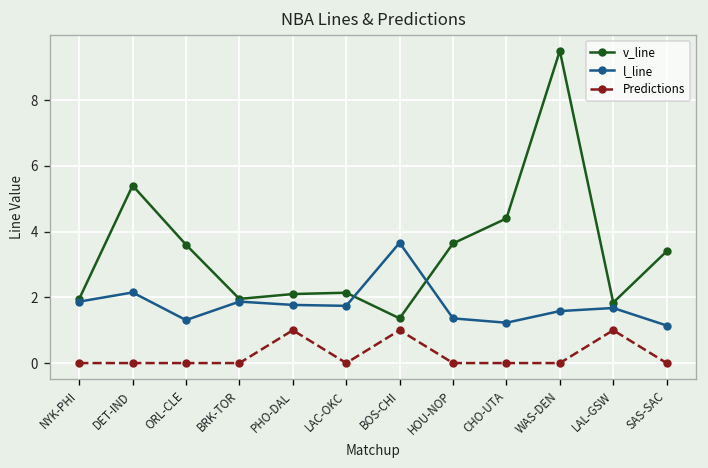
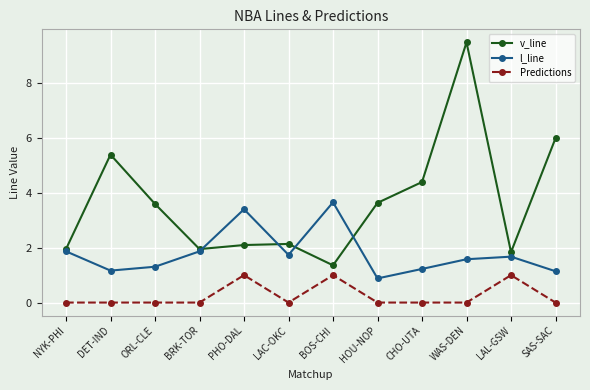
  {
    "v_line": {
      "DET-IND": 5.4,
      "ORL-CLE": 3.6,
      "PHO-DAL": 2.1,
      "LAC-OKC": 2.1,
      "BOS-CHI": 1.4,
      "HOU-NOP": 3.6,
      "CHO-UTA": 4.4,
      "WAS-DEN": 9.5,
      "LAL-GSW": 1.8,
-     "SAS-SAC": 3.4
+     "SAS-SAC": 6.0
    },
    "l_line": {
-     "DET-IND": 2.1,
+     "DET-IND": 1.2,
      "ORL-CLE": 1.3,
-     "PHO-DAL": 1.8,
+     "PHO-DAL": 3.4,
      "LAC-OKC": 1.7,
      "BOS-CHI": 3.7,
-     "HOU-NOP": 1.4,
+     "HOU-NOP": 0.9,
      "CHO-UTA": 1.2,
      "WAS-DEN": 1.6,
      "LAL-GSW": 1.7,
      "SAS-SAC": 1.1
    },
    "Predictions": {
      "NYK-PHI": 0.0,
      "DET-IND": 0.0,
      "ORL-CLE": 0.0,
      "BRK-TOR": 0.0,
      "PHO-DAL": 1.0,
      "LAC-OKC": 0.0,
      "BOS-CHI": 1.0,
      "HOU-NOP": 0.0,
      "CHO-UTA": 0.0,
      "WAS-DEN": 0.0,
      "LAL-GSW": 1.0,
      "SAS-SAC": 0.0
    }
  }
